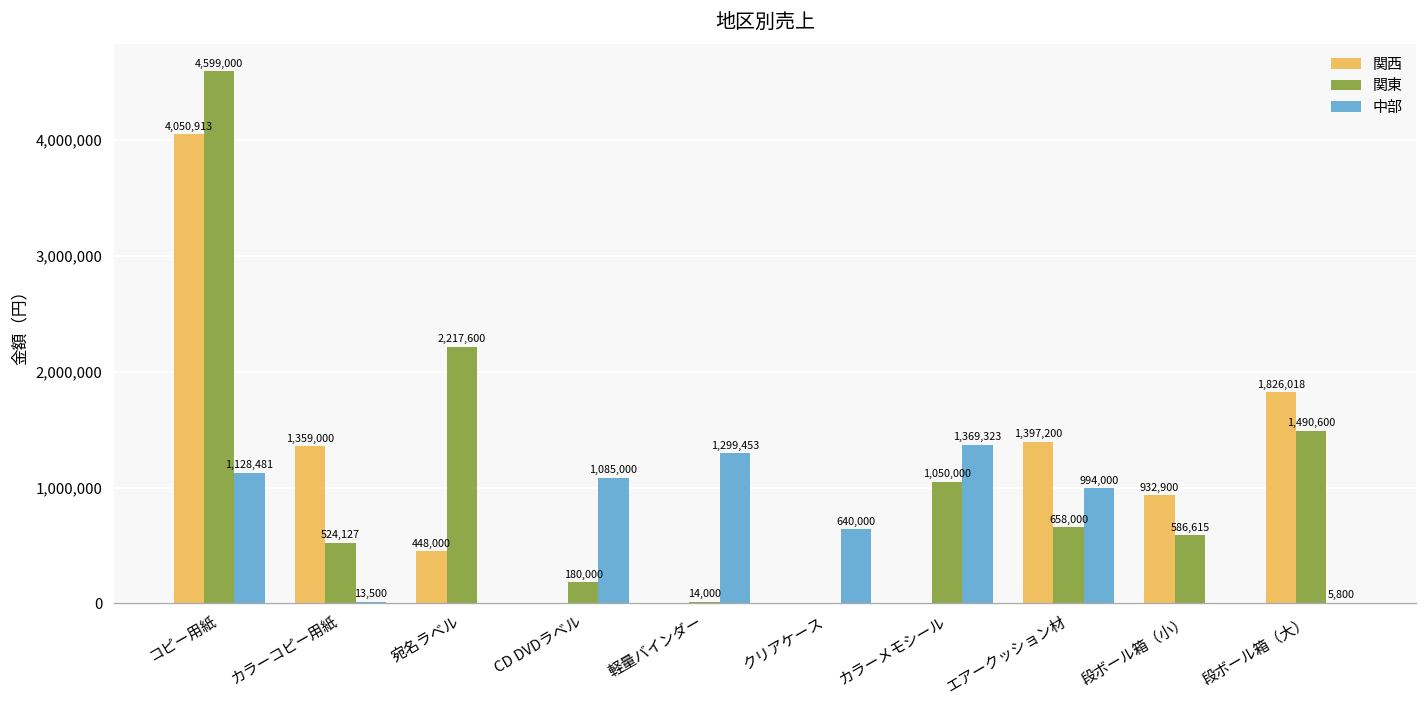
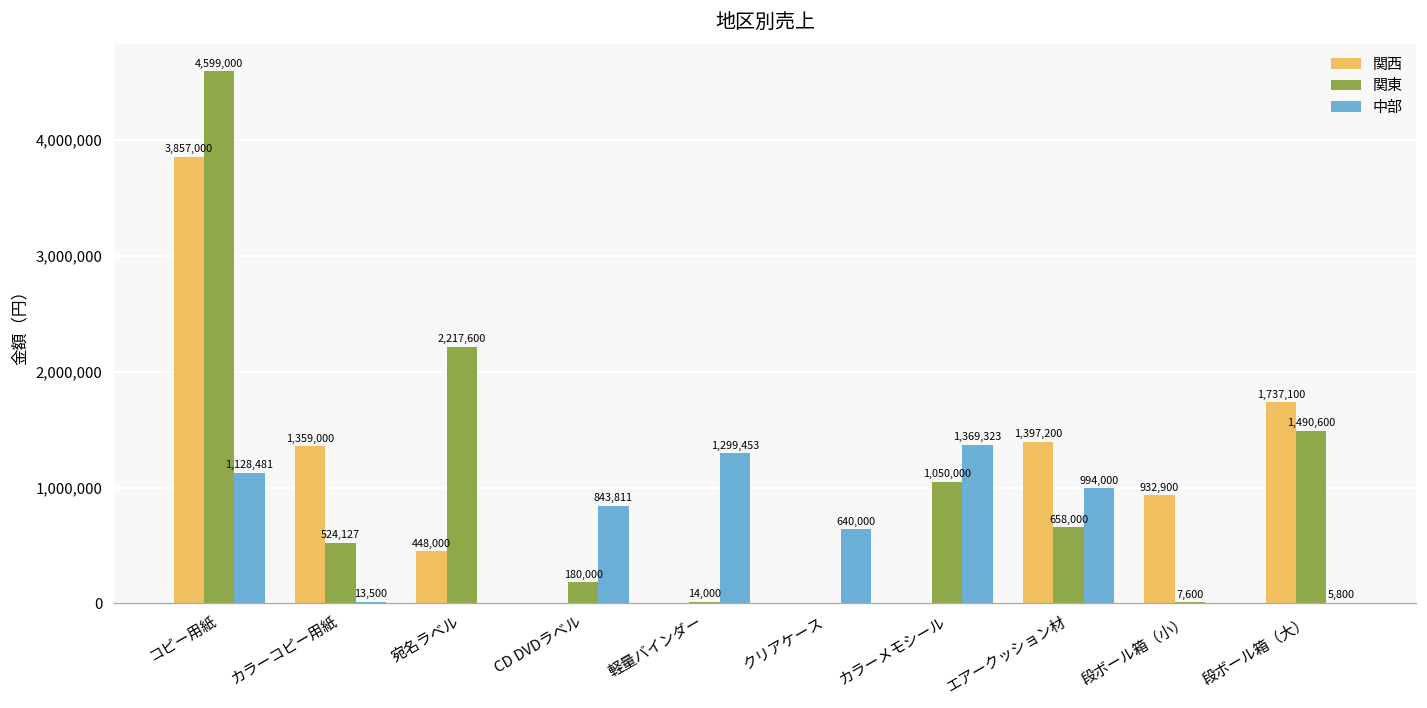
  {
    "関西": {
-     "コピー用紙": "4,050,913",
+     "コピー用紙": "3,857,000",
      "カラーコピー用紙": "1,359,000",
      "宛名ラベル": "448,000",
      "エアークッション材": "1,397,200",
      "段ボール箱（小）": "932,900",
-     "段ボール箱（大）": "1,826,018"
+     "段ボール箱（大）": "1,737,100"
    },
    "関東": {
      "コピー用紙": "4,599,000",
      "カラーコピー用紙": "524,127",
      "宛名ラベル": "2,217,600",
      "CD DVDラベル": "180,000",
      "軽量バインダー": "14,000",
      "カラーメモシール": "1,050,000",
      "エアークッション材": "658,000",
-     "段ボール箱（小）": "586,615",
+     "段ボール箱（小）": "7,600",
      "段ボール箱（大）": "1,490,600"
    },
    "中部": {
      "コピー用紙": "1,128,481",
      "カラーコピー用紙": "13,500",
-     "CD DVDラベル": "1,085,000",
+     "CD DVDラベル": "843,811",
      "軽量バインダー": "1,299,453",
      "クリアケース": "640,000",
      "カラーメモシール": "1,369,323",
      "エアークッション材": "994,000",
      "段ボール箱（大）": "5,800"
    }
  }
